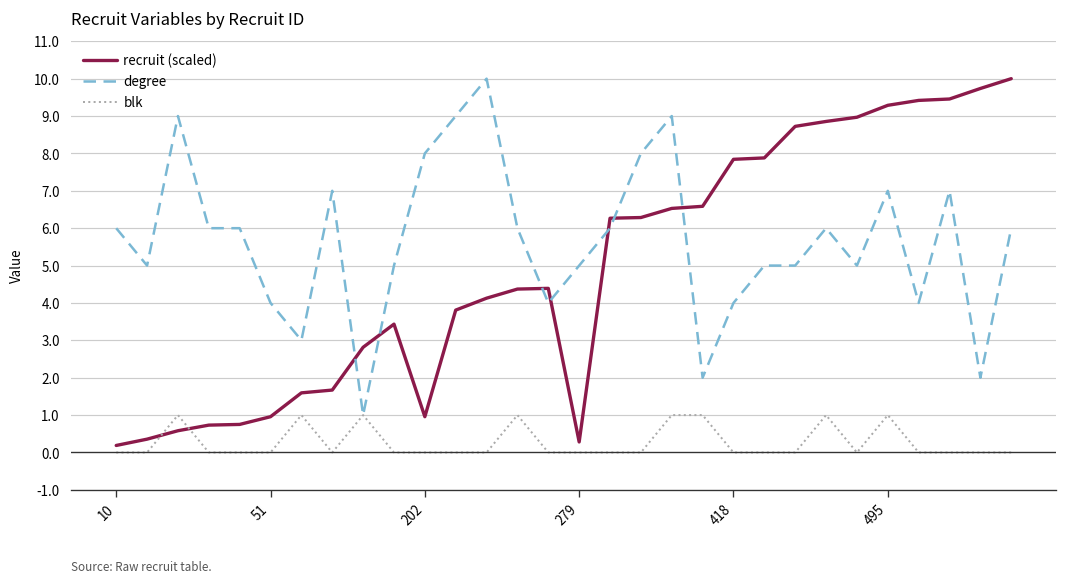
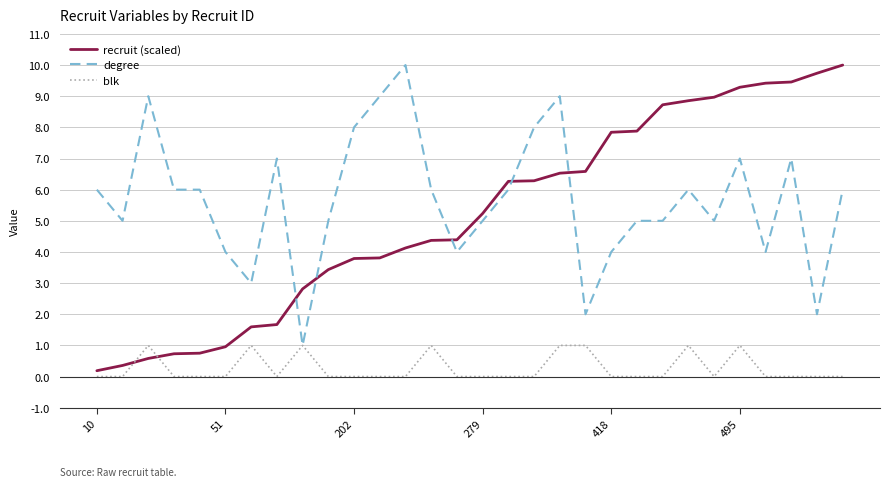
  {
    "recruit (scaled)": {
      "10": 0.2,
      "51": 1.0,
-     "202": 1.0,
-     "279": 0.3,
+     "202": 3.8,
+     "279": 5.2,
      "418": 7.8,
      "495": 9.3
    },
    "degree": {
      "10": 6.0,
      "51": 4.0,
      "202": 8.0,
      "279": 5.0,
      "418": 4.0,
      "495": 7.0
    },
    "blk": {
      "10": 0.0,
      "51": 0.0,
      "202": 0.0,
      "279": 0.0,
      "418": 0.0,
      "495": 1.0
    }
  }
